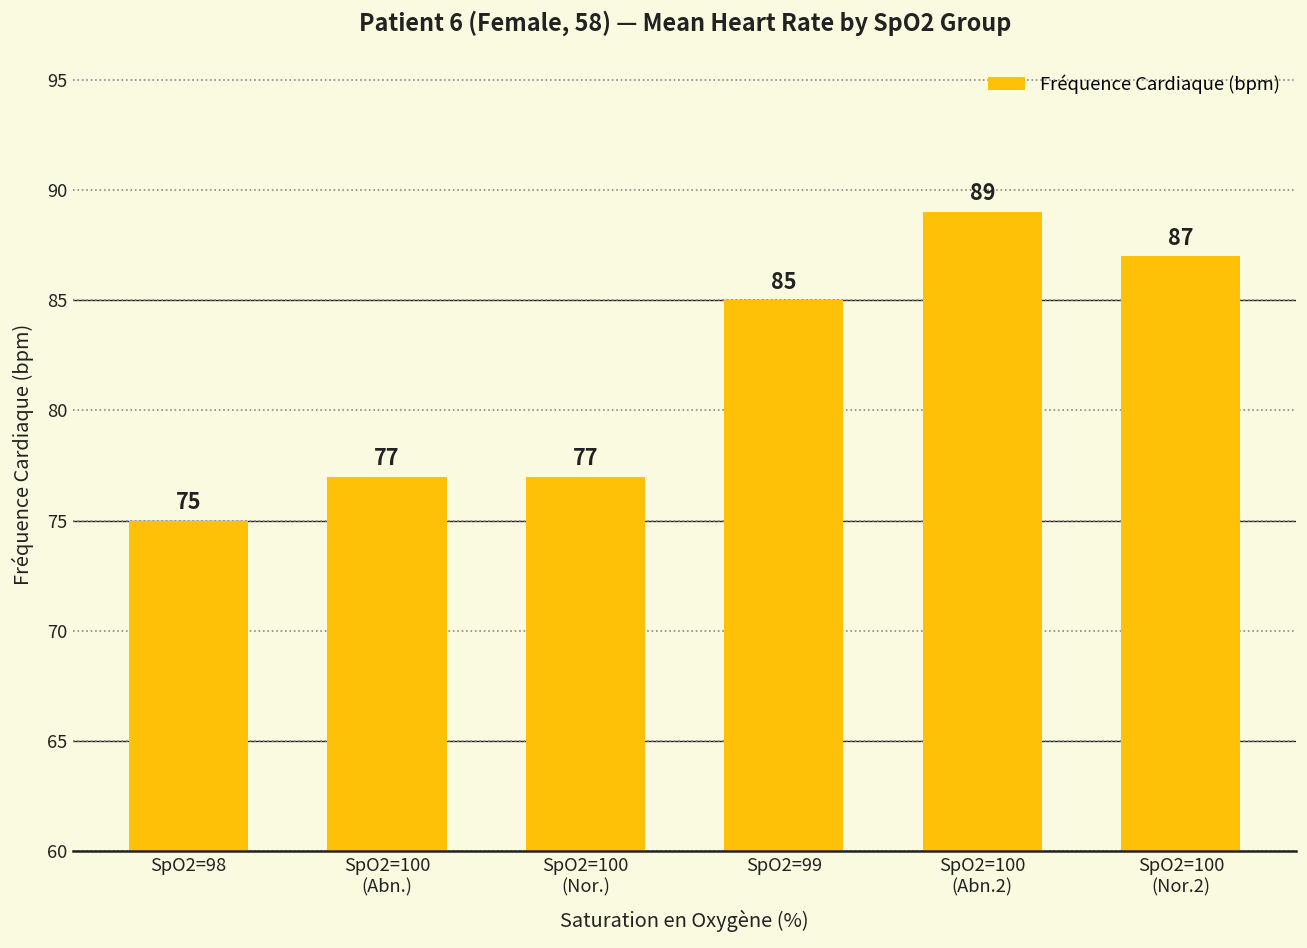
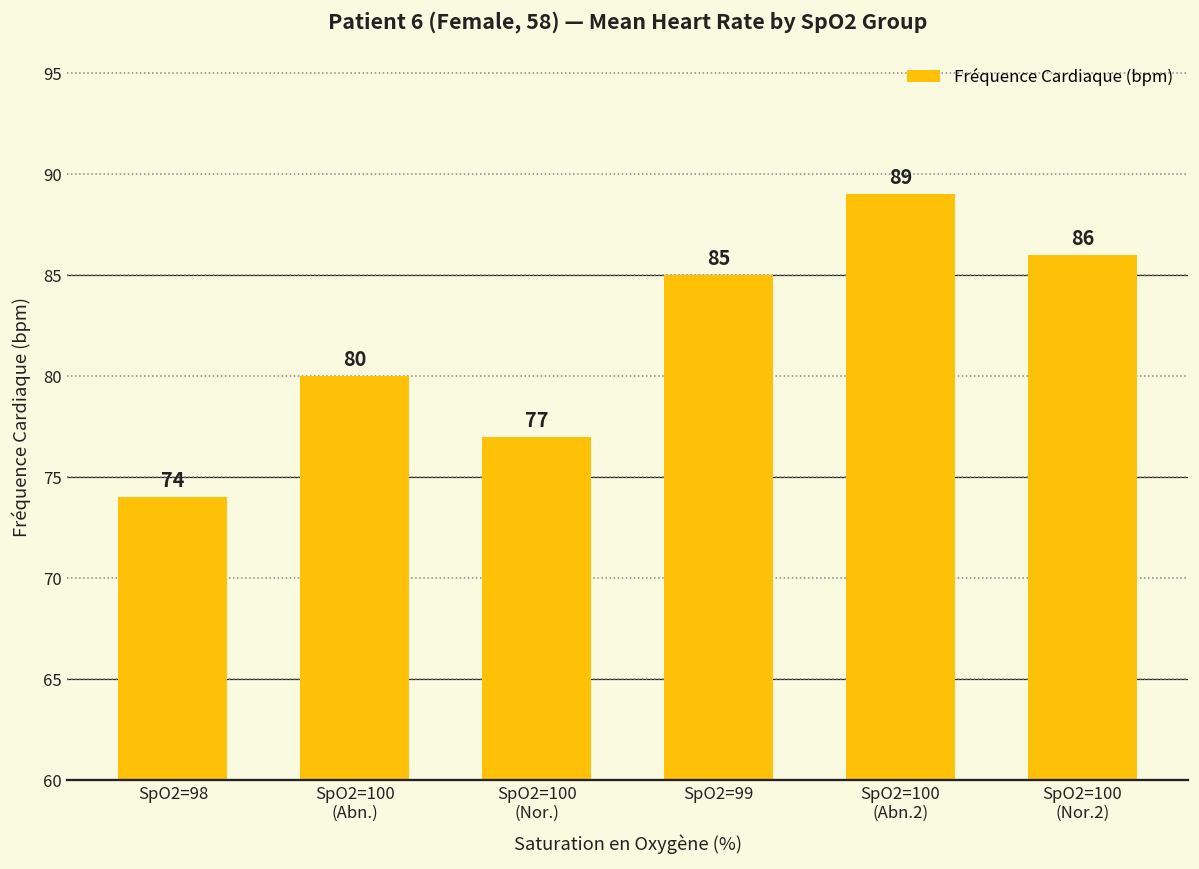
  {
-   "SpO2=98": 75,
-   "SpO2=100 (Abn.)": 77,
+   "SpO2=98": 74,
+   "SpO2=100 (Abn.)": 80,
    "SpO2=100 (Nor.)": 77,
    "SpO2=99": 85,
    "SpO2=100 (Abn.2)": 89,
-   "SpO2=100 (Nor.2)": 87
+   "SpO2=100 (Nor.2)": 86
  }
